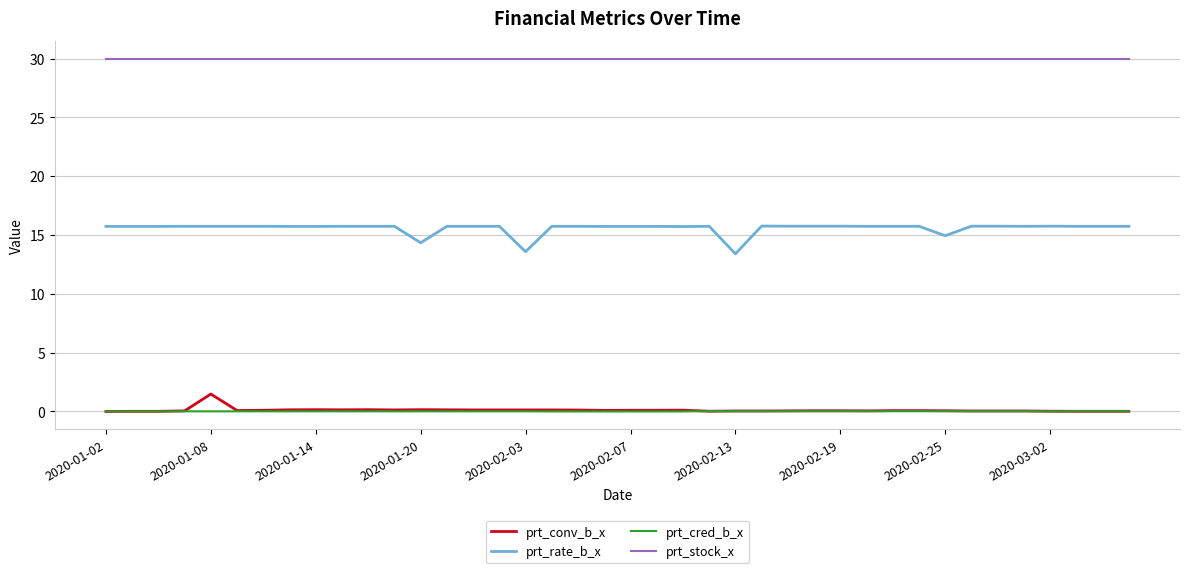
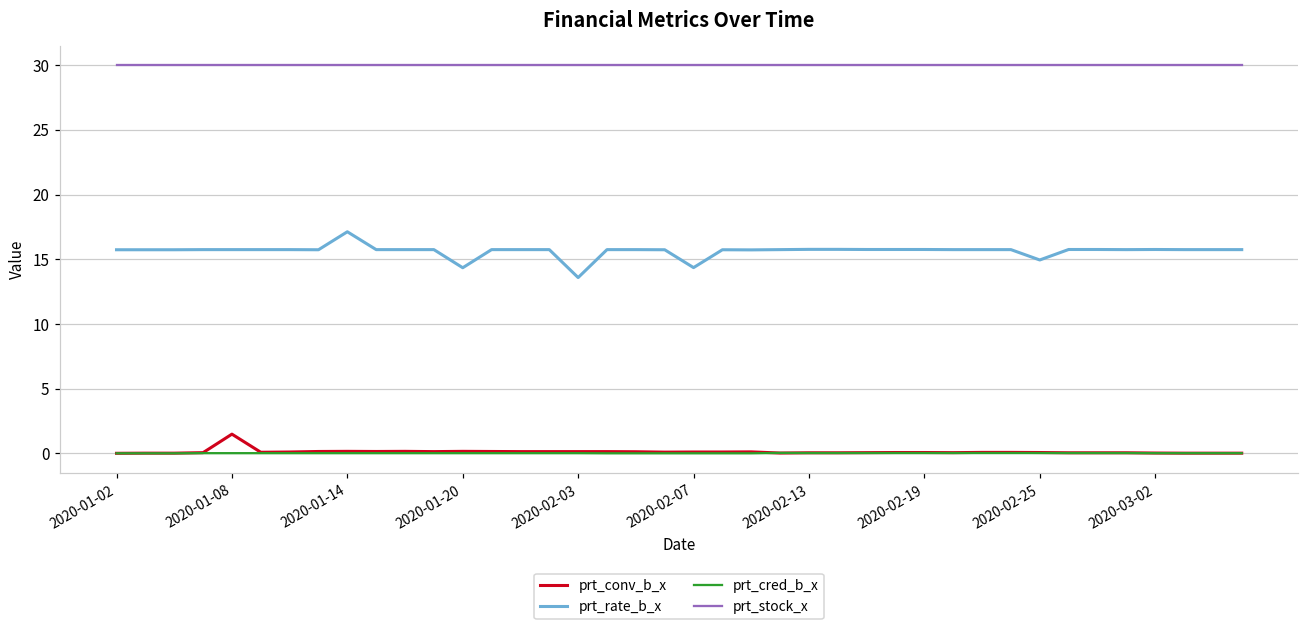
  {
    "prt_conv_b_x": {
      "2020-01-08": 1.5
    },
    "prt_rate_b_x": {
      "2020-01-02": 15.7,
      "2020-01-08": 15.7,
-     "2020-01-14": 15.7,
+     "2020-01-14": 17.1,
      "2020-01-20": 14.3,
      "2020-02-03": 13.6,
-     "2020-02-07": 15.7,
-     "2020-02-13": 13.4,
+     "2020-02-07": 14.4,
+     "2020-02-13": 15.8,
      "2020-02-19": 15.8,
      "2020-02-25": 14.9,
      "2020-03-02": 15.8
    },
    "prt_cred_b_x": {
      "2020-01-08": 0.0
    },
    "prt_stock_x": {
      "2020-01-02": 30.0,
      "2020-01-08": 30.0,
      "2020-01-14": 30.0,
      "2020-01-20": 30.0,
      "2020-02-03": 30.0,
      "2020-02-07": 30.0,
      "2020-02-13": 30.0,
      "2020-02-19": 30.0,
      "2020-02-25": 30.0,
      "2020-03-02": 30.0
    }
  }
